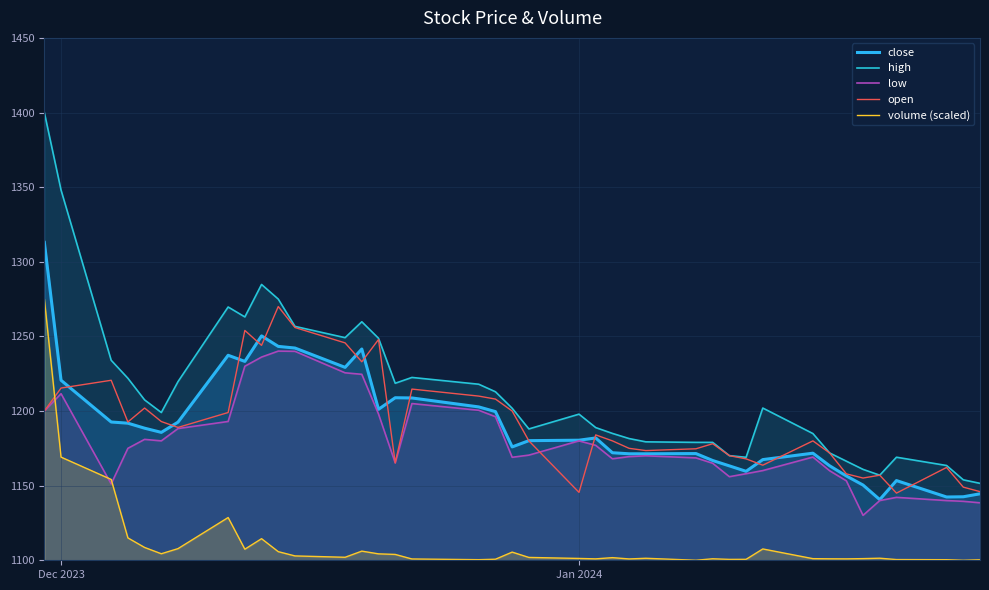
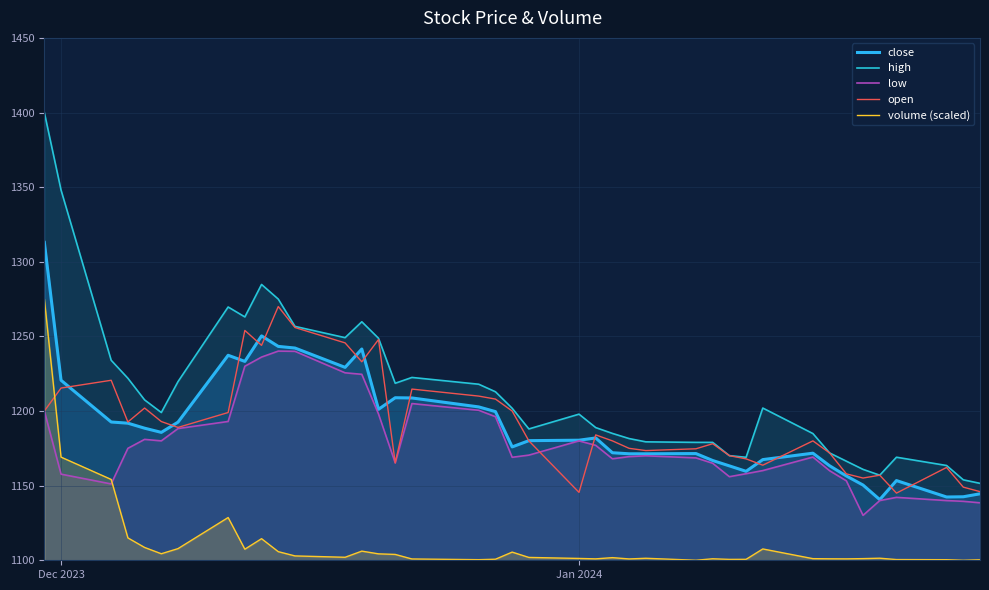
  {
    "low": {
-     "Dec 2023": 1212
+     "Dec 2023": 1158
    },
    "open": {
      "Dec 2023": 1215,
      "Jan 2024": 1146
    },
    "volume (scaled)": {
      "Dec 2023": 1169,
      "Jan 2024": 1101
    }
  }
